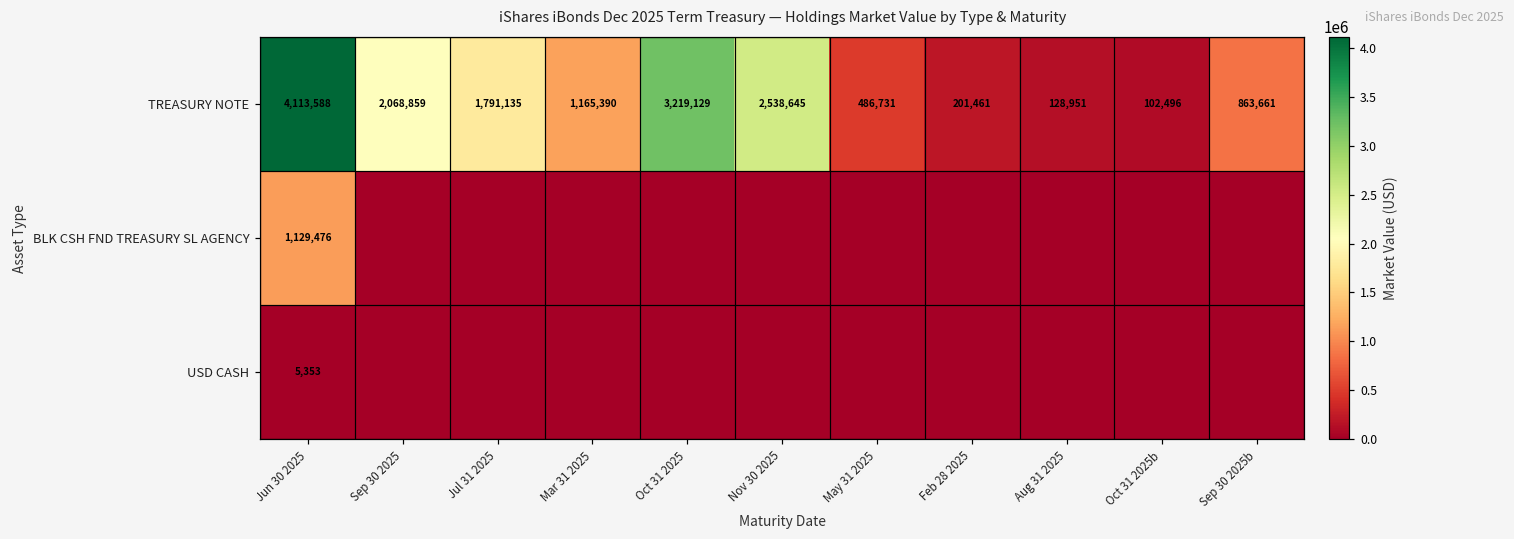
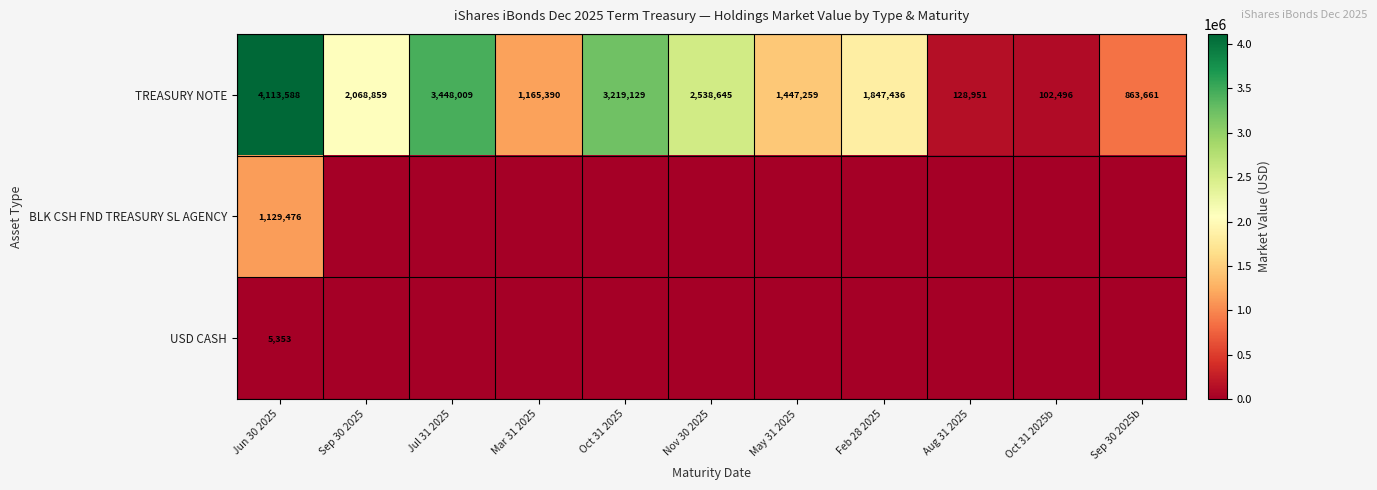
  {
    "TREASURY NOTE": {
      "Jun 30 2025": "4,113,588",
      "Sep 30 2025": "2,068,859",
-     "Jul 31 2025": "1,791,135",
+     "Jul 31 2025": "3,448,009",
      "Mar 31 2025": "1,165,390",
      "Oct 31 2025": "3,219,129",
      "Nov 30 2025": "2,538,645",
-     "May 31 2025": "486,731",
-     "Feb 28 2025": "201,461",
+     "May 31 2025": "1,447,259",
+     "Feb 28 2025": "1,847,436",
      "Aug 31 2025": "128,951",
      "Oct 31 2025b": "102,496",
      "Sep 30 2025b": "863,661"
    },
    "BLK CSH FND TREASURY SL AGENCY": {
      "Jun 30 2025": "1,129,476"
    },
    "USD CASH": {
      "Jun 30 2025": "5,353"
    }
  }
